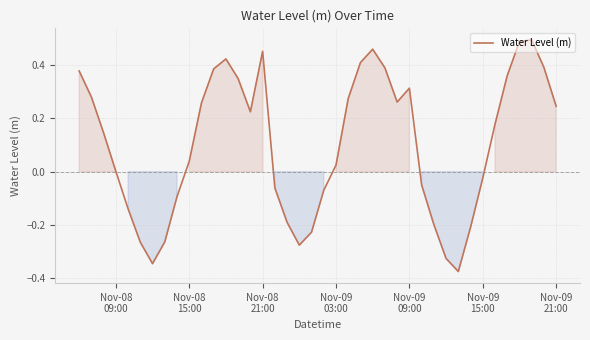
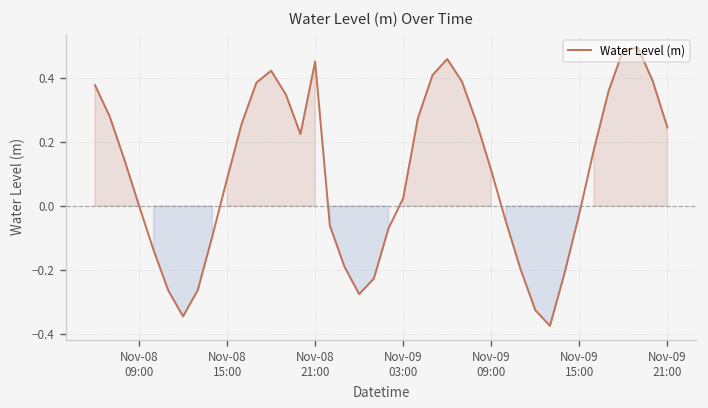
  {
    "Nov-08 09:00": 0.00,
-   "Nov-08 15:00": 0.04,
+   "Nov-08 15:00": 0.09,
    "Nov-08 21:00": 0.45,
    "Nov-09 03:00": 0.02,
-   "Nov-09 09:00": 0.31,
+   "Nov-09 09:00": 0.11,
    "Nov-09 15:00": -0.02,
    "Nov-09 21:00": 0.25
  }
